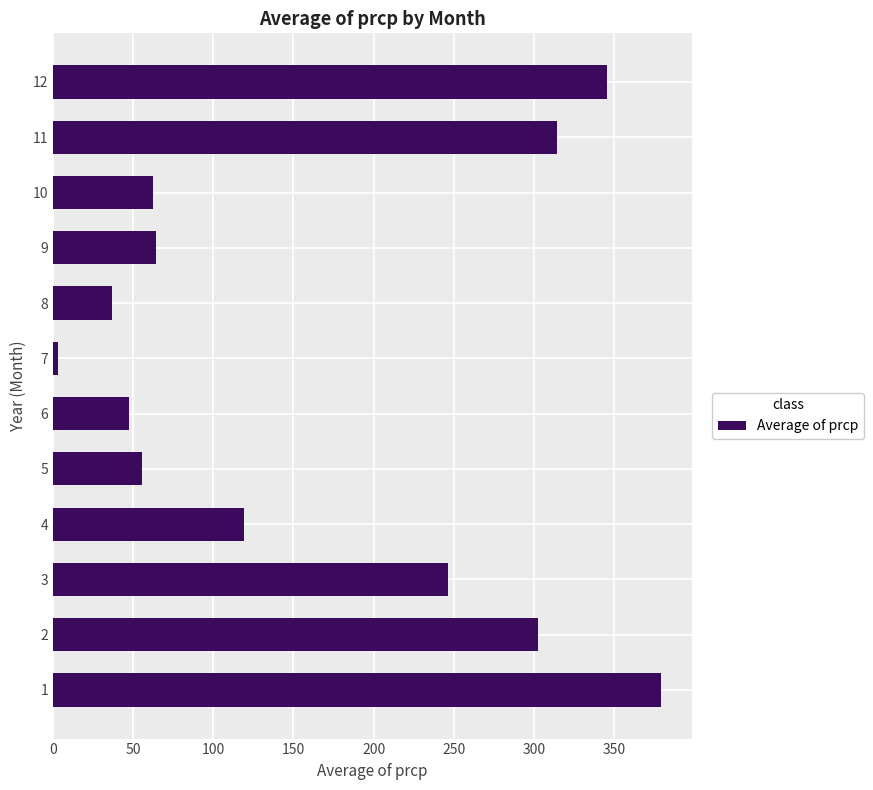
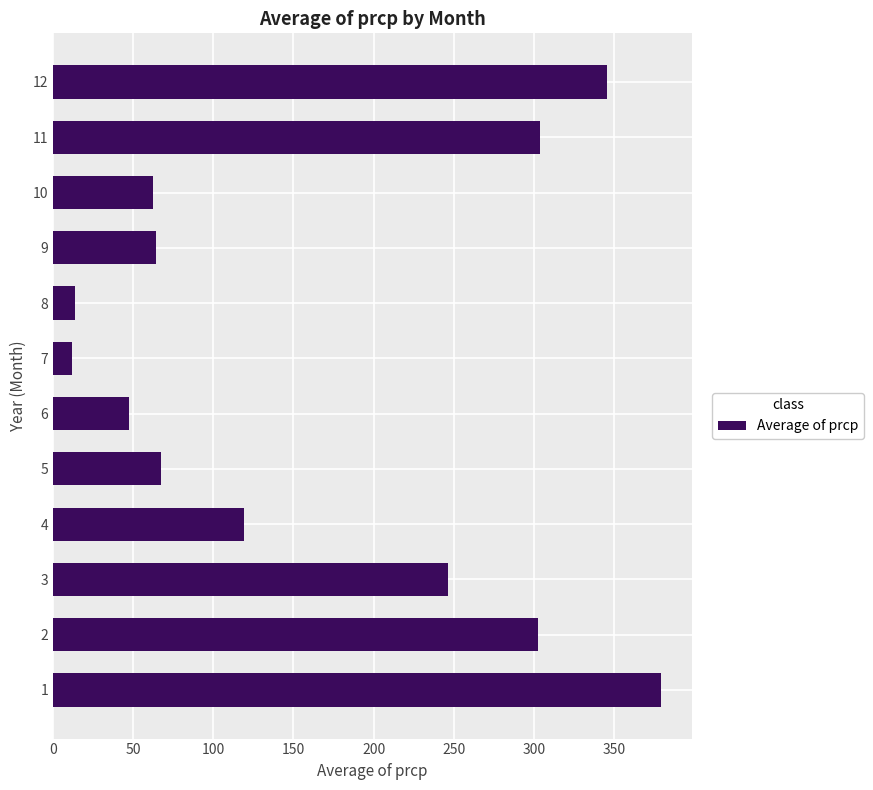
  {
    "12": 346,
-   "11": 314,
+   "11": 304,
    "10": 63,
    "9": 64,
-   "8": 37,
-   "7": 3,
+   "8": 14,
+   "7": 12,
    "6": 47,
-   "5": 56,
+   "5": 68,
    "4": 119,
    "3": 247,
    "2": 302,
    "1": 379
  }
